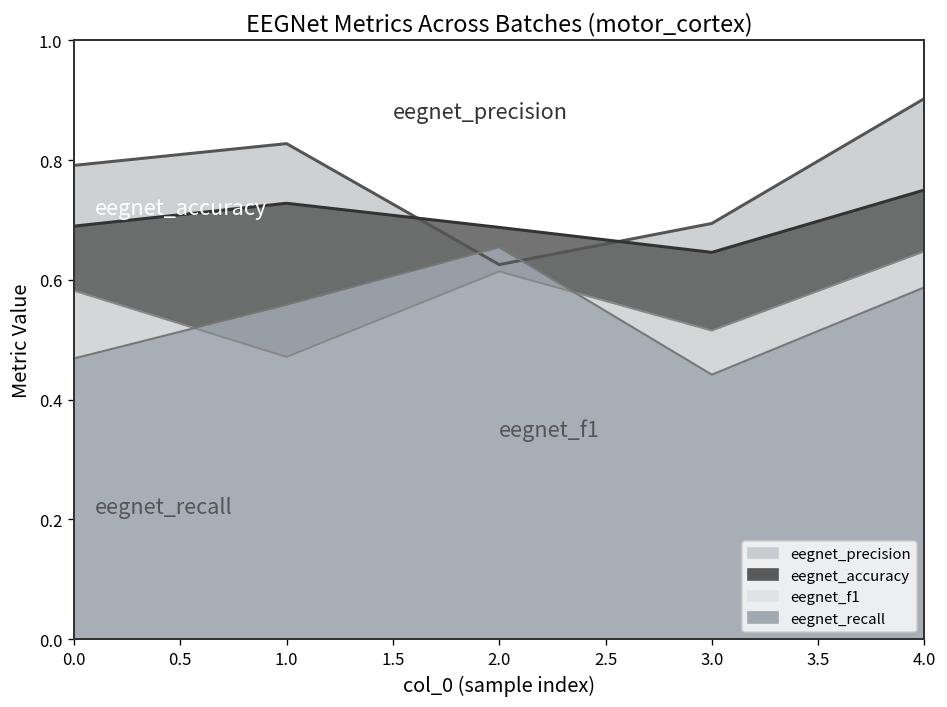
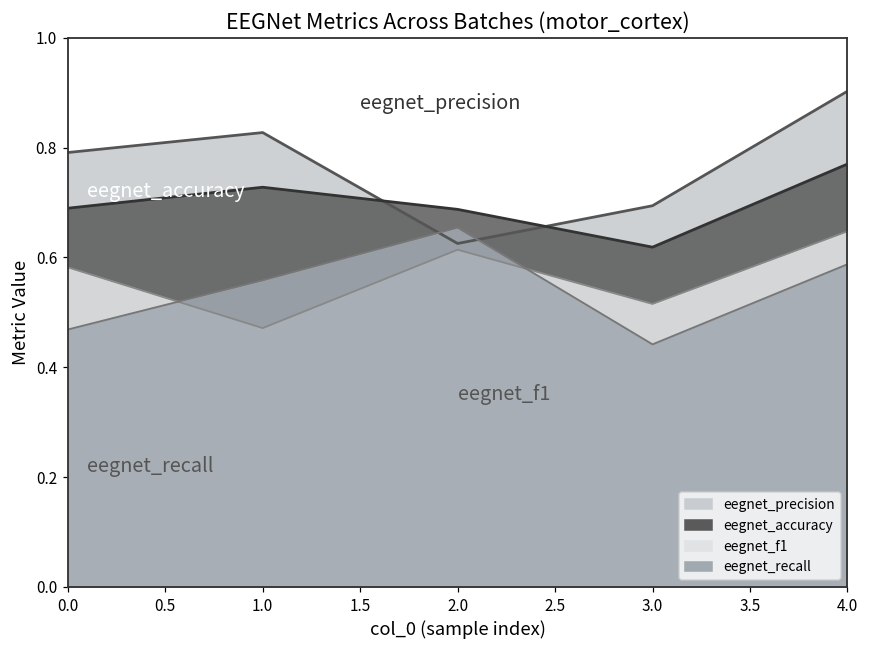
  {
    "eegnet_accuracy": {
      "0.0": 0.69,
      "1.0": 0.73,
      "2.0": 0.69,
-     "3.0": 0.65,
-     "4.0": 0.75
+     "3.0": 0.62,
+     "4.0": 0.77
    },
    "eegnet_recall": {
      "0.0": 0.47,
      "1.0": 0.56,
      "2.0": 0.65,
      "3.0": 0.44,
      "4.0": 0.59
    }
  }
